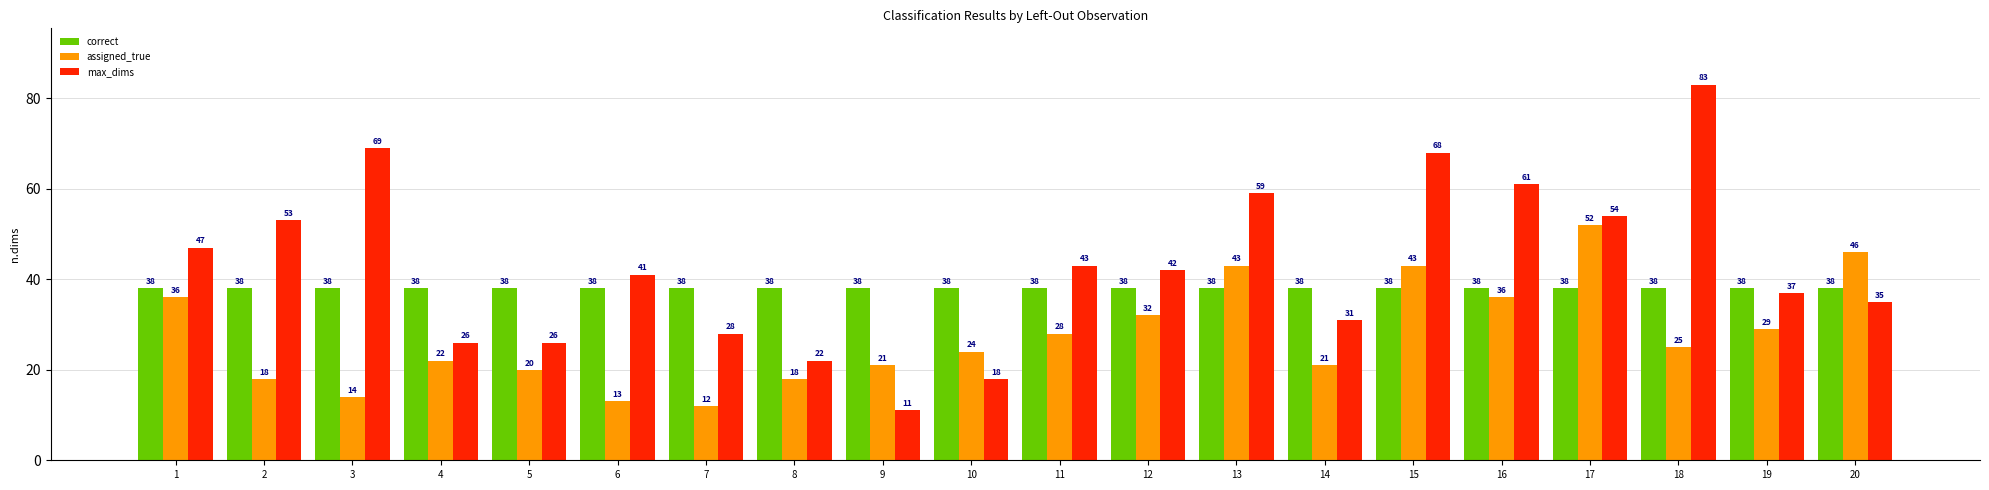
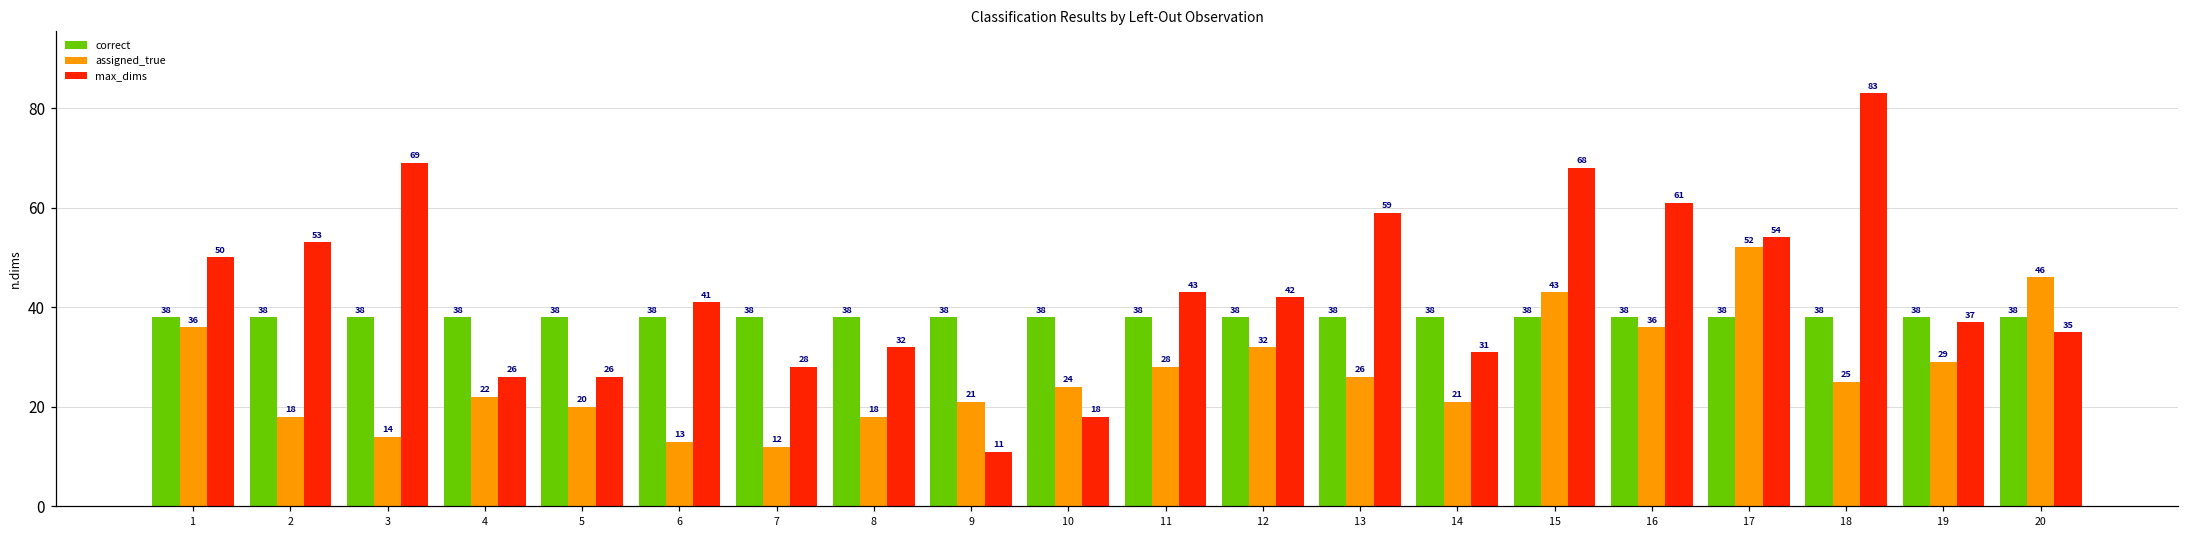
  {
    "correct": {
      "1": 38,
      "2": 38,
      "3": 38,
      "4": 38,
      "5": 38,
      "6": 38,
      "7": 38,
      "8": 38,
      "9": 38,
      "10": 38,
      "11": 38,
      "12": 38,
      "13": 38,
      "14": 38,
      "15": 38,
      "16": 38,
      "17": 38,
      "18": 38,
      "19": 38,
      "20": 38
    },
    "assigned_true": {
      "1": 36,
      "2": 18,
      "3": 14,
      "4": 22,
      "5": 20,
      "6": 13,
      "7": 12,
      "8": 18,
      "9": 21,
      "10": 24,
      "11": 28,
      "12": 32,
-     "13": 43,
+     "13": 26,
      "14": 21,
      "15": 43,
      "16": 36,
      "17": 52,
      "18": 25,
      "19": 29,
      "20": 46
    },
    "max_dims": {
-     "1": 47,
+     "1": 50,
      "2": 53,
      "3": 69,
      "4": 26,
      "5": 26,
      "6": 41,
      "7": 28,
-     "8": 22,
+     "8": 32,
      "9": 11,
      "10": 18,
      "11": 43,
      "12": 42,
      "13": 59,
      "14": 31,
      "15": 68,
      "16": 61,
      "17": 54,
      "18": 83,
      "19": 37,
      "20": 35
    }
  }
